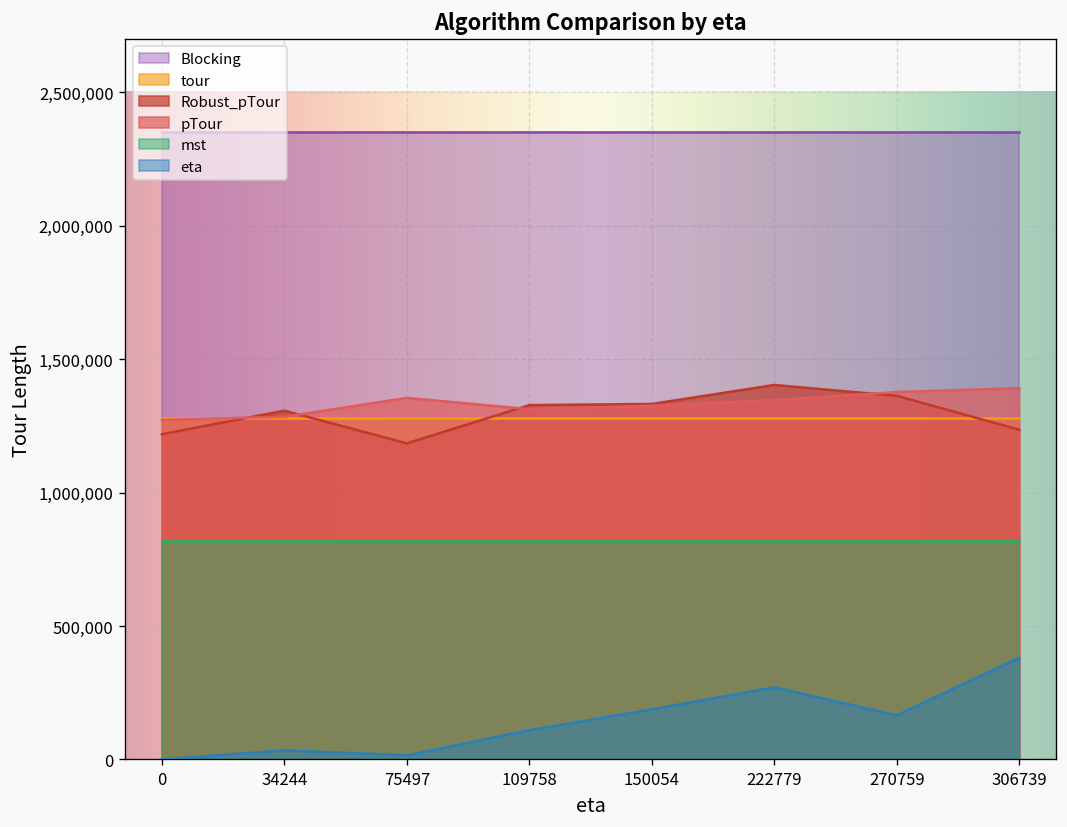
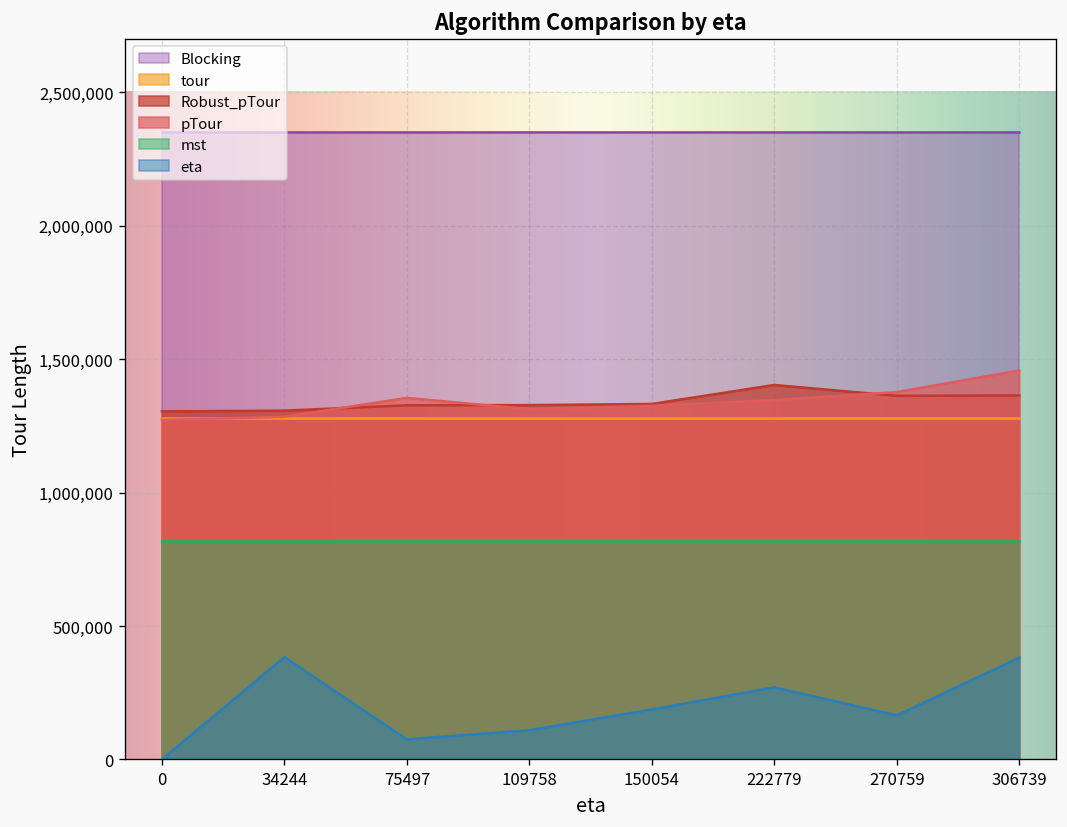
  {
    "Blocking": {
      "75497": "2,350,000",
      "109758": "2,350,000",
      "150054": "2,350,000",
      "222779": "2,350,000",
      "270759": "2,350,000",
      "306739": "2,350,000"
    },
    "tour": {
      "75497": "1,280,000",
      "109758": "1,280,000",
      "150054": "1,280,000",
      "222779": "1,280,000",
      "270759": "1,280,000",
      "306739": "1,280,000"
    },
    "Robust_pTour": {
-     "0": "1,220,000",
+     "0": "1,300,000",
      "34244": "1,310,000",
-     "75497": "1,180,000",
+     "75497": "1,330,000",
      "109758": "1,330,000",
      "222779": "1,400,000",
      "270759": "1,360,000",
-     "306739": "1,240,000"
+     "306739": "1,360,000"
    },
    "pTour": {
      "75497": "1,360,000",
      "109758": "1,310,000",
      "222779": "1,350,000",
      "270759": "1,380,000",
-     "306739": "1,390,000"
+     "306739": "1,460,000"
    },
    "mst": {
      "0": "820,000",
      "34244": "820,000",
      "75497": "820,000",
      "109758": "820,000",
      "150054": "820,000",
      "222779": "820,000",
      "270759": "820,000",
      "306739": "820,000"
    },
    "eta": {
      "0": "0",
-     "34244": "30,000",
-     "75497": "20,000",
+     "34244": "380,000",
+     "75497": "80,000",
      "109758": "110,000",
      "150054": "190,000",
      "222779": "270,000",
      "270759": "170,000",
      "306739": "380,000"
    }
  }
